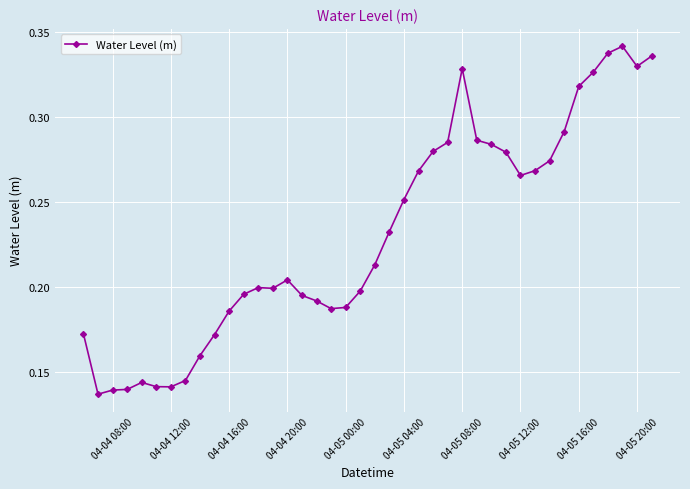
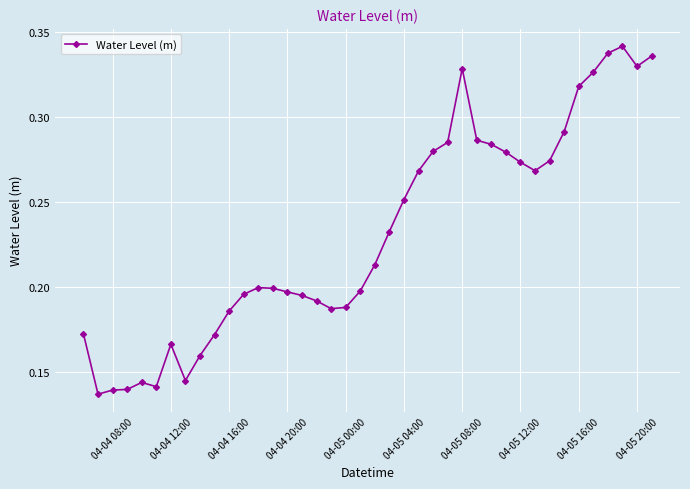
  {
    "04-04 08:00": 0.139,
-   "04-04 12:00": 0.141,
+   "04-04 12:00": 0.166,
    "04-04 16:00": 0.186,
-   "04-04 20:00": 0.204,
+   "04-04 20:00": 0.197,
    "04-05 00:00": 0.188,
    "04-05 04:00": 0.251,
    "04-05 08:00": 0.328,
-   "04-05 12:00": 0.265,
+   "04-05 12:00": 0.273,
    "04-05 16:00": 0.318,
    "04-05 20:00": 0.330
  }
